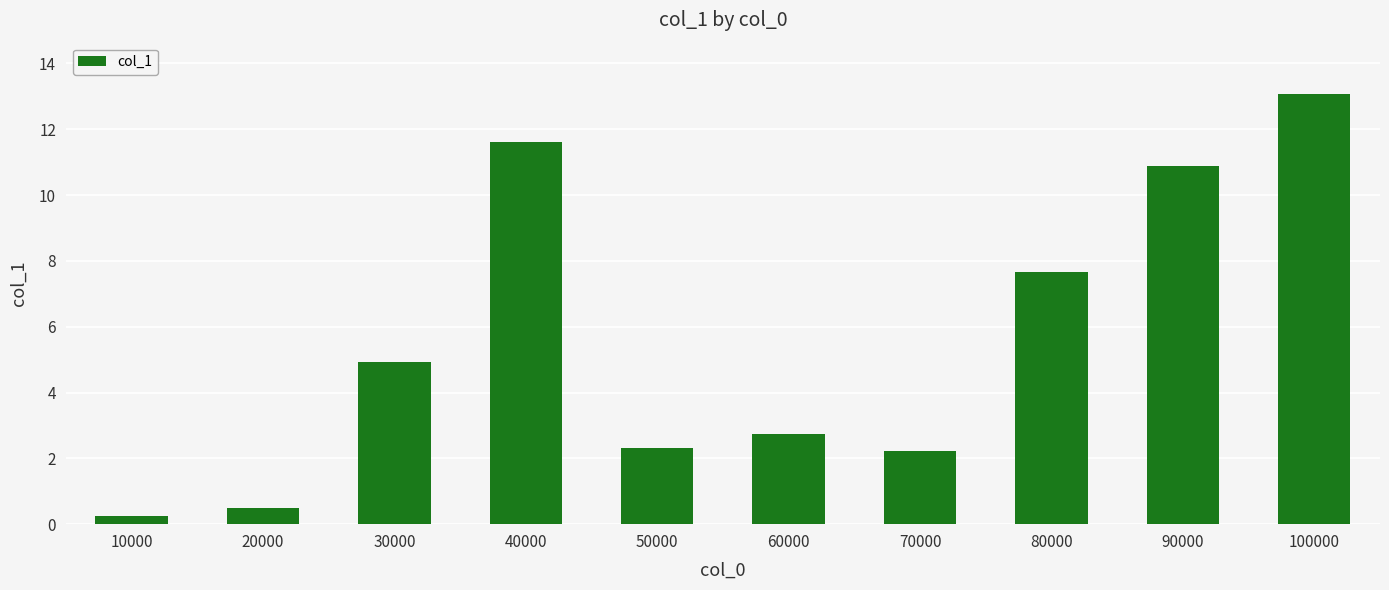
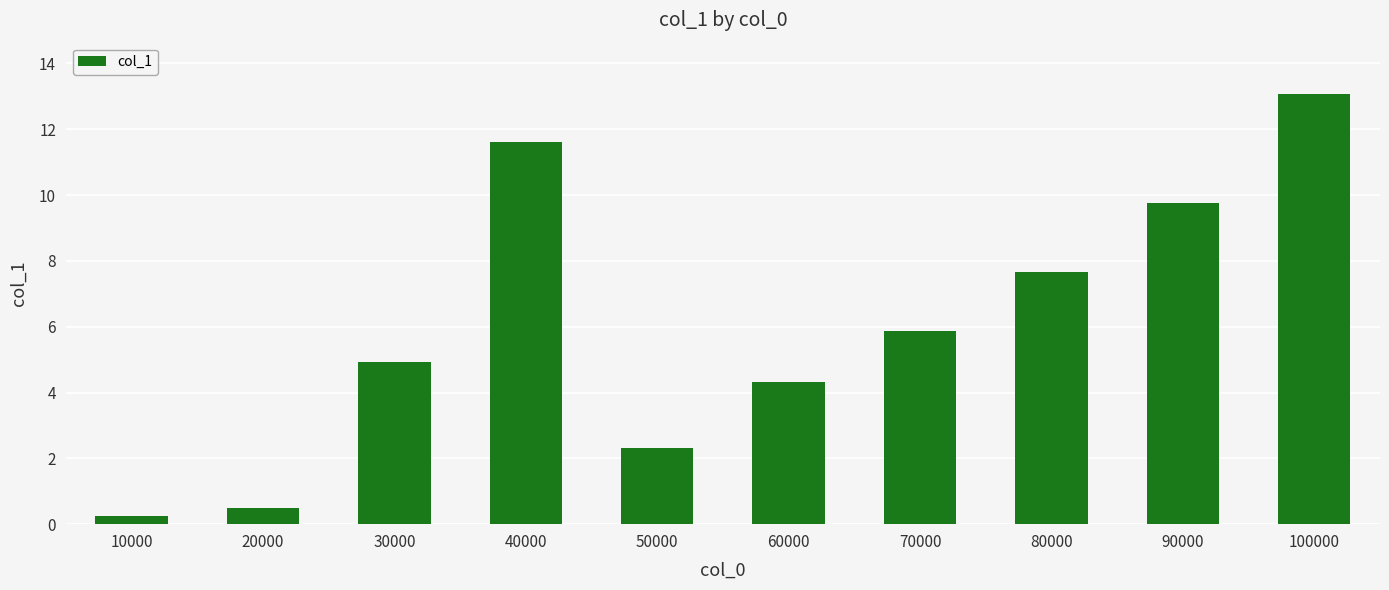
  {
    "10000": 0.3,
    "20000": 0.5,
    "30000": 4.9,
    "40000": 11.6,
    "50000": 2.3,
-   "60000": 2.8,
-   "70000": 2.2,
+   "60000": 4.3,
+   "70000": 5.9,
    "80000": 7.7,
-   "90000": 10.9,
+   "90000": 9.8,
    "100000": 13.1
  }
